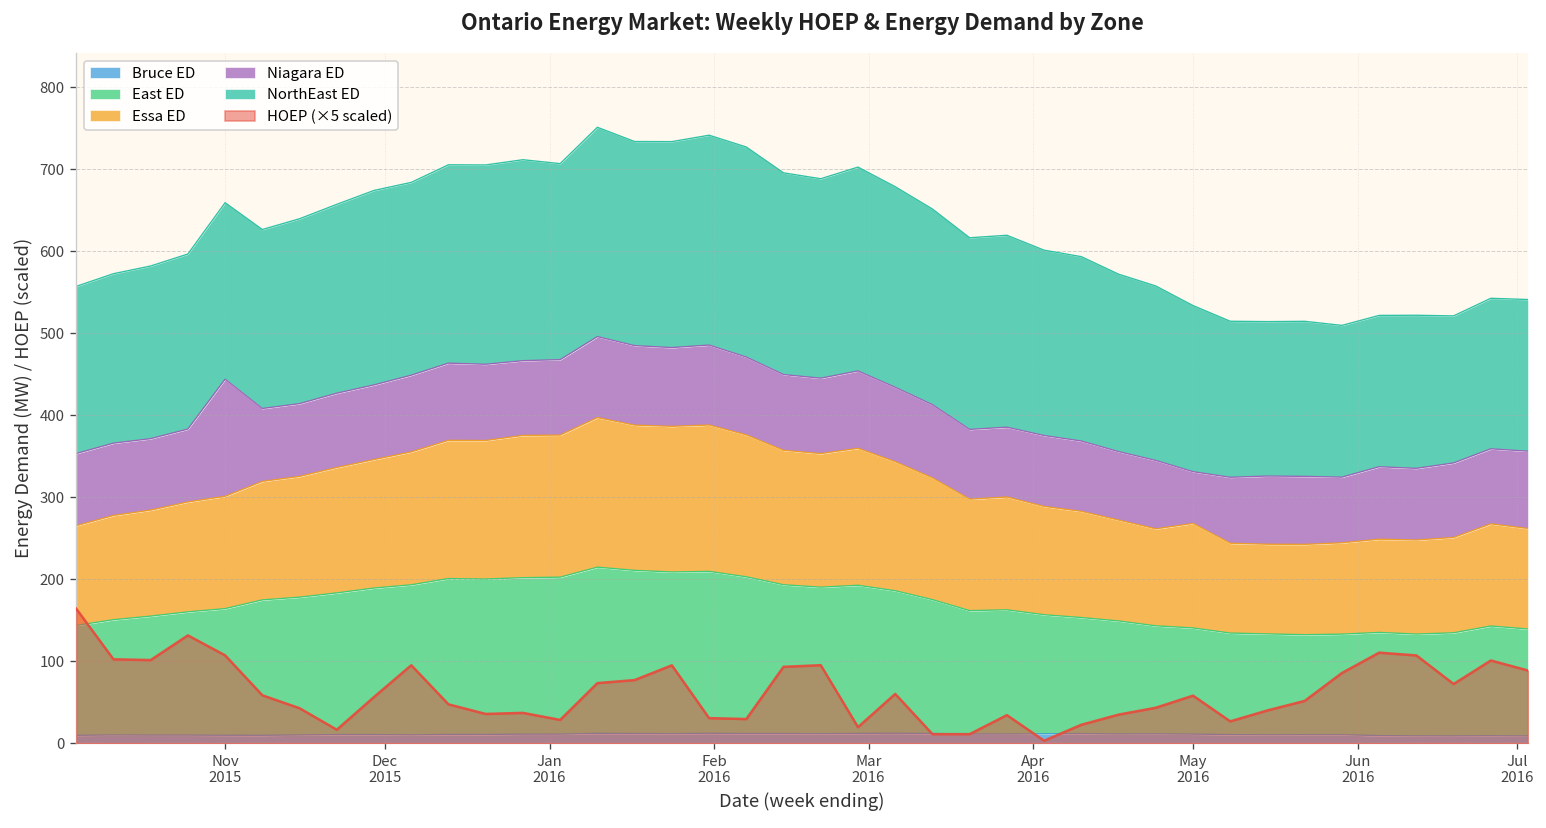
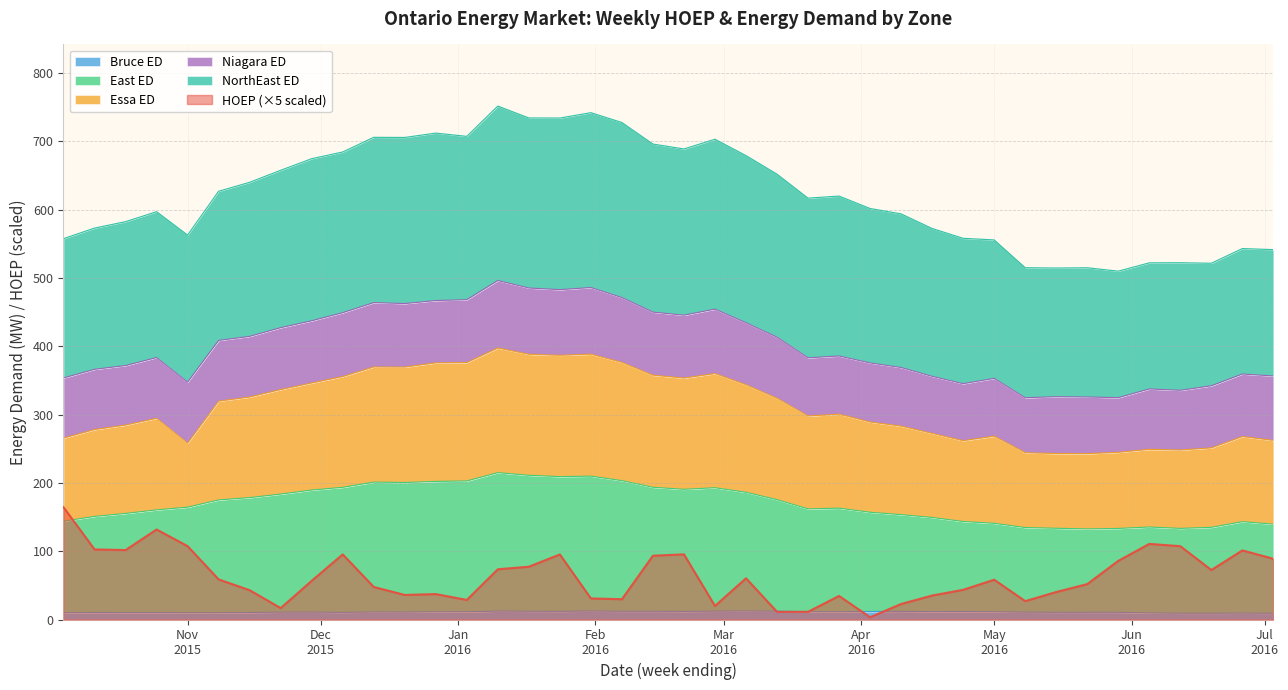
  {
    "Bruce ED": {
      "Nov 2015": 10,
      "May 2016": 10
    },
    "Essa ED": {
-     "Nov 2015": 140,
+     "Nov 2015": 90,
      "May 2016": 130
    },
    "Niagara ED": {
-     "Nov 2015": 140,
-     "May 2016": 60
+     "Nov 2015": 90,
+     "May 2016": 80
    },
    "HOEP (×5 scaled)": {
      "Nov 2015": 110,
      "May 2016": 60
    }
  }
